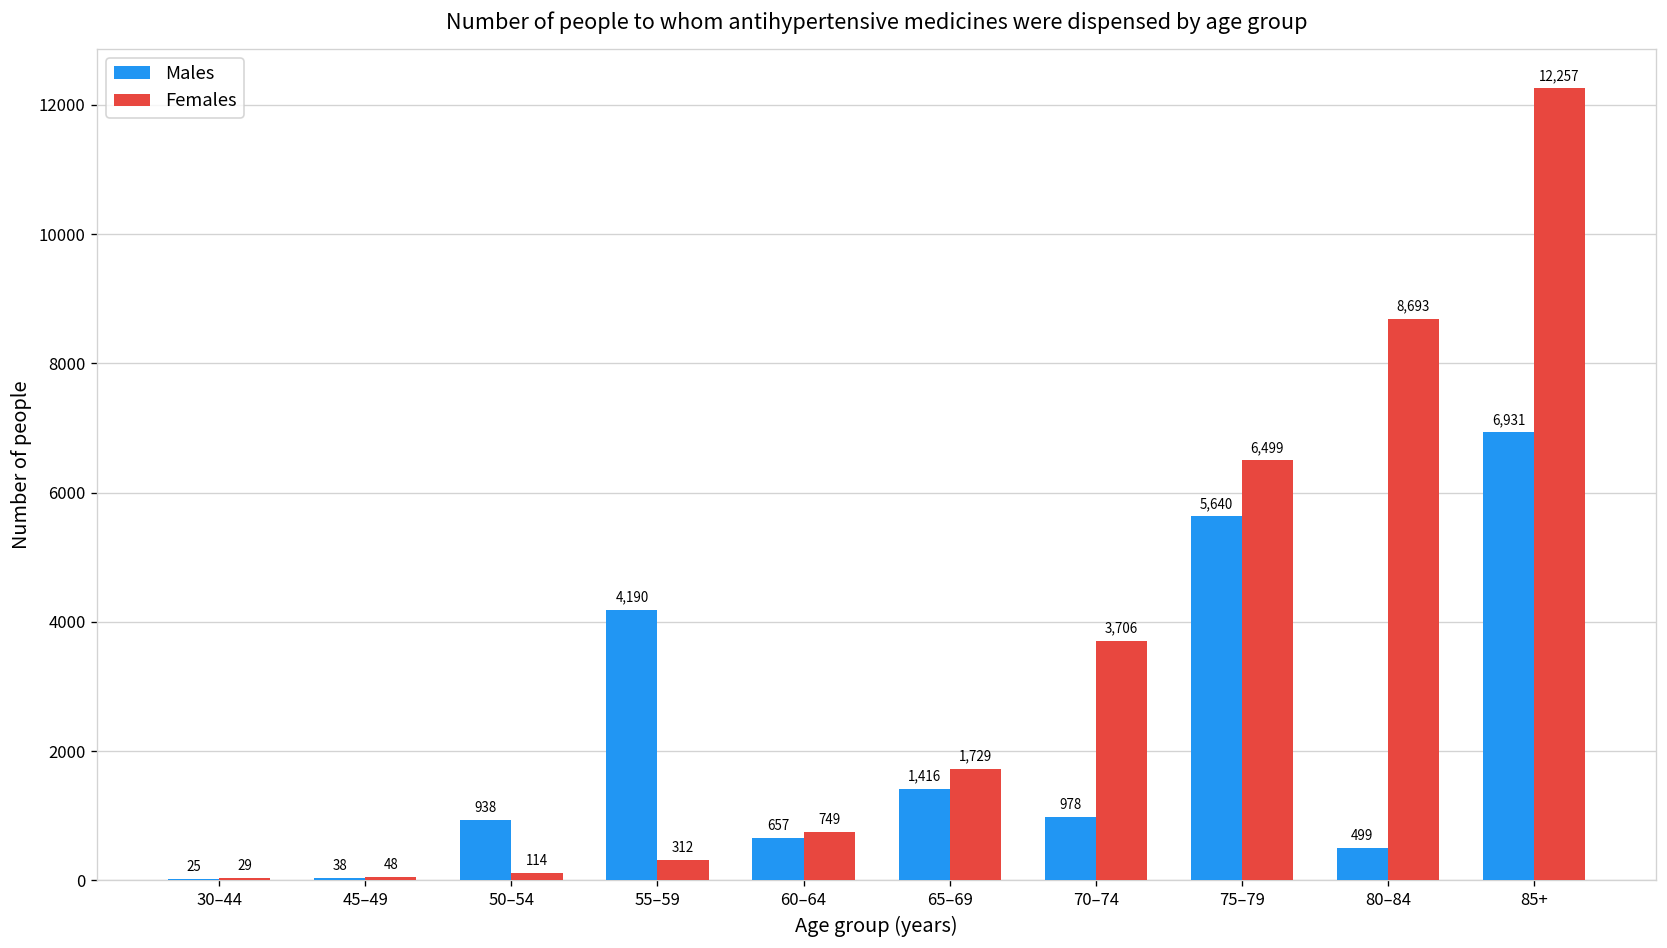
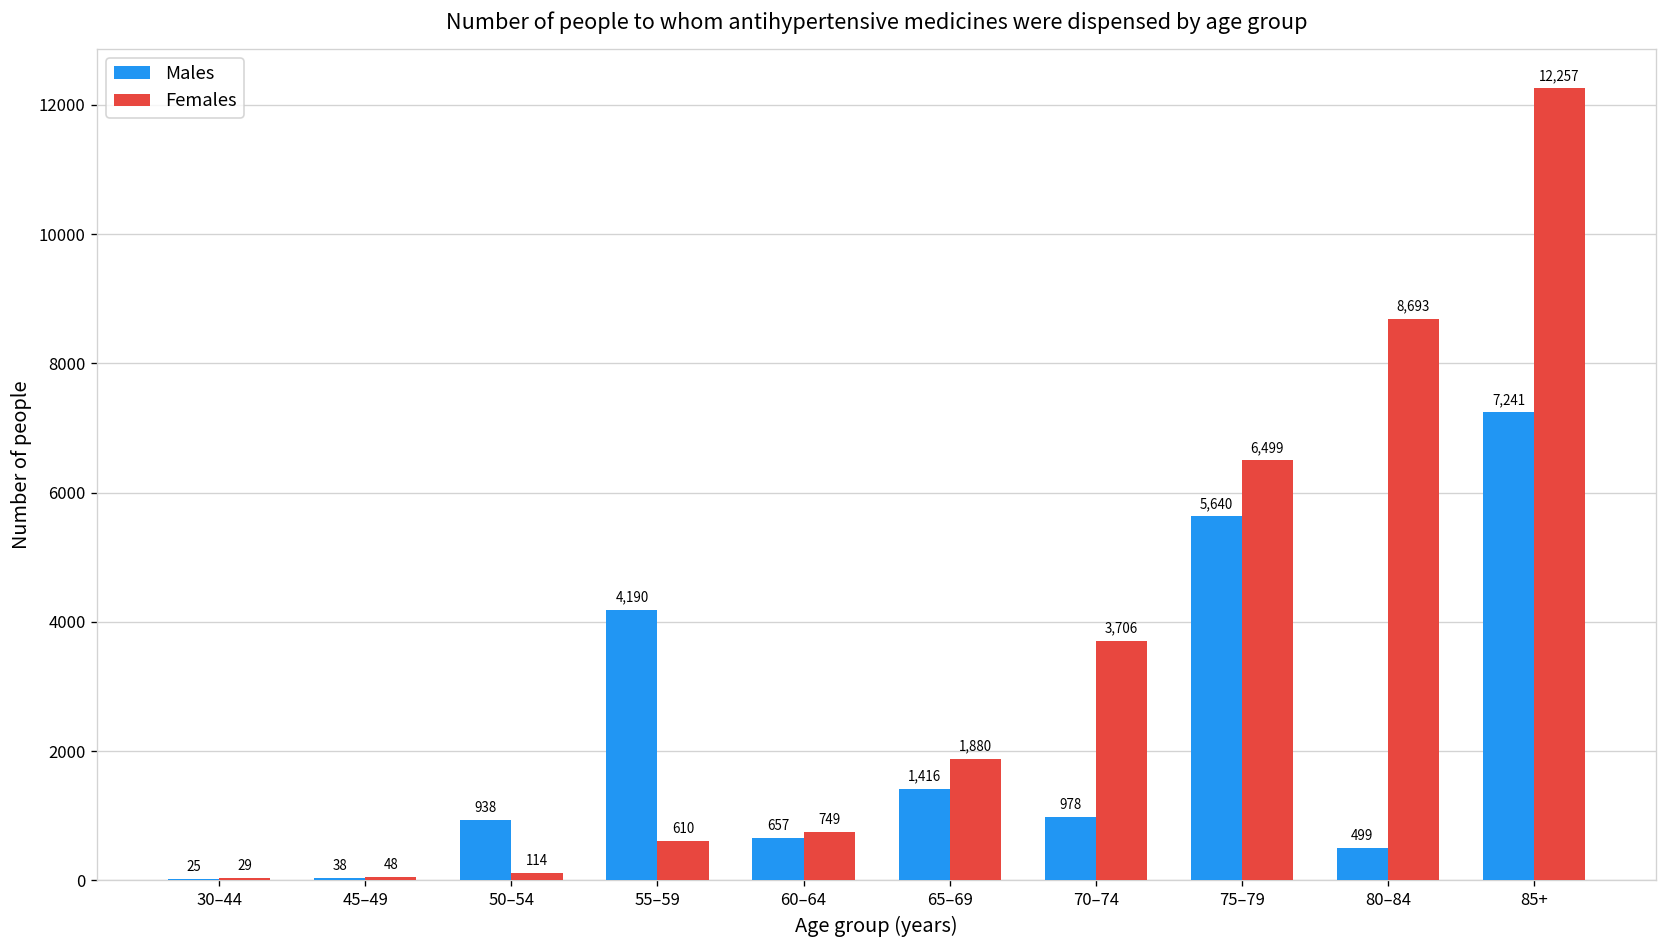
  {
    "Males": {
      "30–44": "25",
      "45–49": "38",
      "50–54": "938",
      "55–59": "4,190",
      "60–64": "657",
      "65–69": "1,416",
      "70–74": "978",
      "75–79": "5,640",
      "80–84": "499",
-     "85+": "6,931"
+     "85+": "7,241"
    },
    "Females": {
      "30–44": "29",
      "45–49": "48",
      "50–54": "114",
-     "55–59": "312",
+     "55–59": "610",
      "60–64": "749",
-     "65–69": "1,729",
+     "65–69": "1,880",
      "70–74": "3,706",
      "75–79": "6,499",
      "80–84": "8,693",
      "85+": "12,257"
    }
  }
